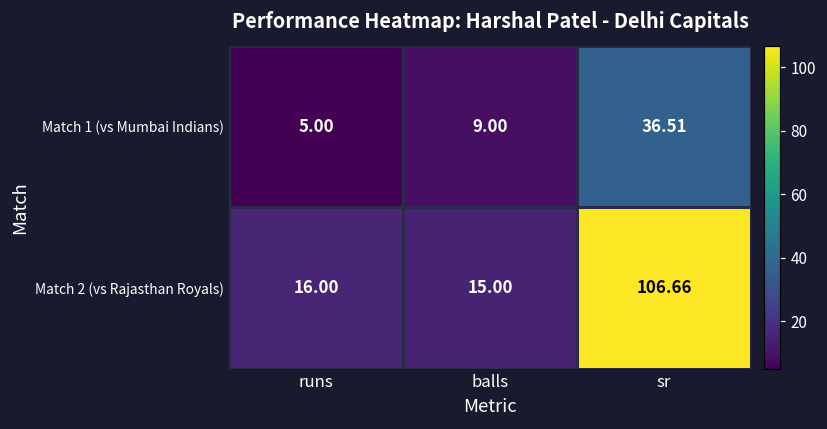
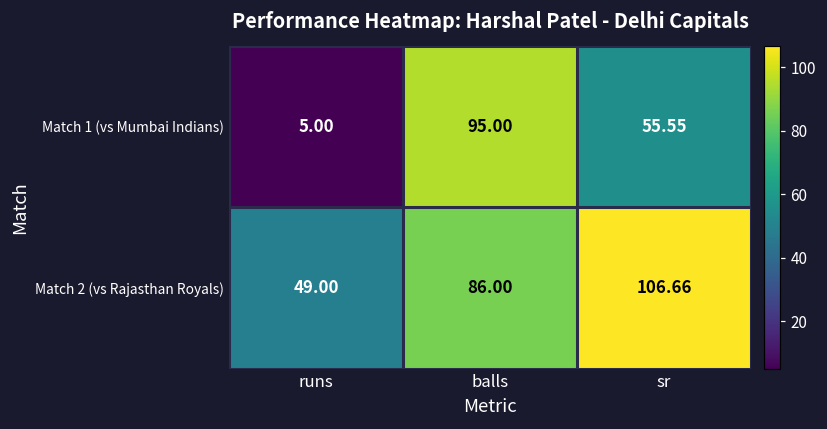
  {
    "Match 1 (vs Mumbai Indians)": {
      "runs": 5.00,
-     "balls": 9.00,
-     "sr": 36.51
+     "balls": 95.00,
+     "sr": 55.55
    },
    "Match 2 (vs Rajasthan Royals)": {
-     "runs": 16.00,
-     "balls": 15.00,
+     "runs": 49.00,
+     "balls": 86.00,
      "sr": 106.66
    }
  }
